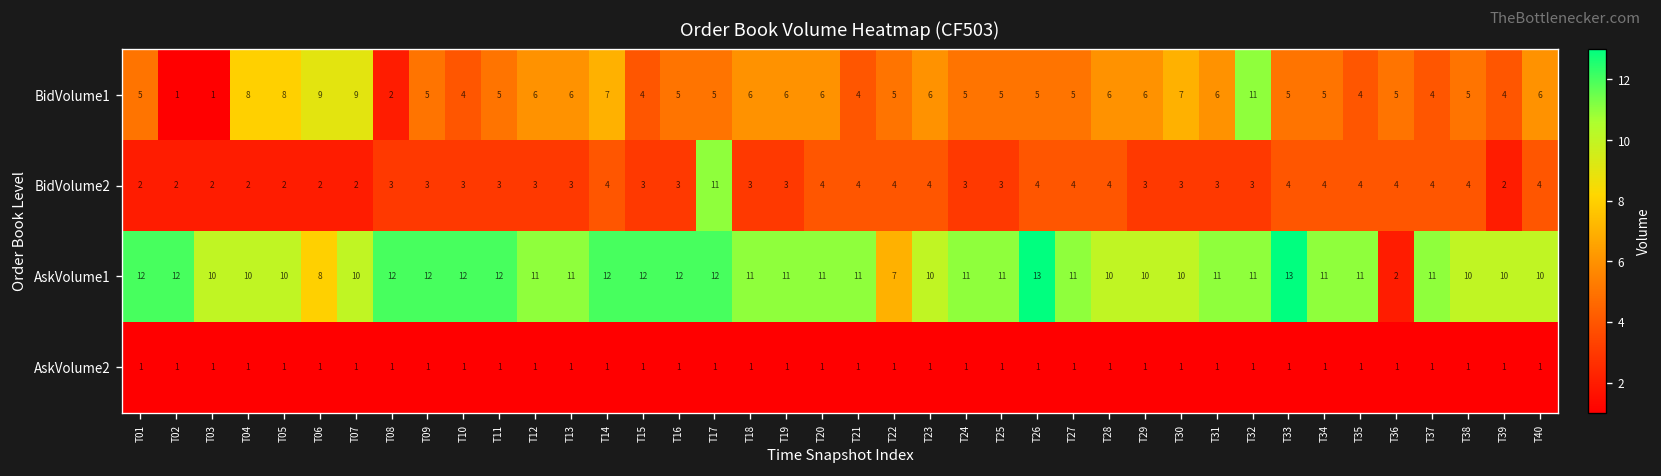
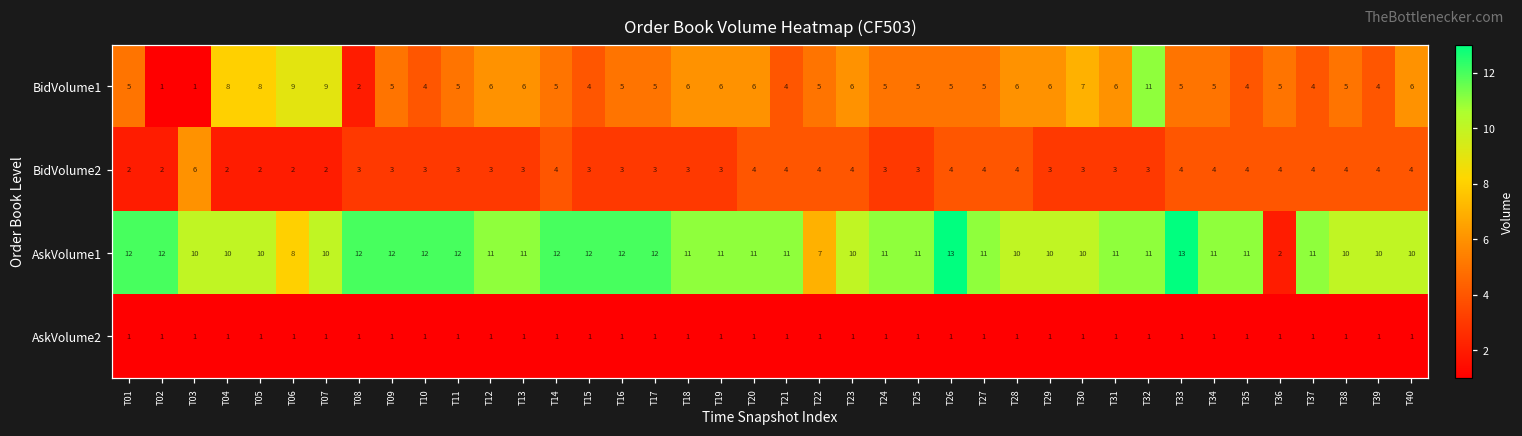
  {
    "BidVolume1": {
      "T01": 5,
      "T02": 1,
      "T03": 1,
      "T04": 8,
      "T05": 8,
      "T06": 9,
      "T07": 9,
      "T08": 2,
      "T09": 5,
      "T10": 4,
      "T11": 5,
      "T12": 6,
      "T13": 6,
-     "T14": 7,
+     "T14": 5,
      "T15": 4,
      "T16": 5,
      "T17": 5,
      "T18": 6,
      "T19": 6,
      "T20": 6,
      "T21": 4,
      "T22": 5,
      "T23": 6,
      "T24": 5,
      "T25": 5,
      "T26": 5,
      "T27": 5,
      "T28": 6,
      "T29": 6,
      "T30": 7,
      "T31": 6,
      "T32": 11,
      "T33": 5,
      "T34": 5,
      "T35": 4,
      "T36": 5,
      "T37": 4,
      "T38": 5,
      "T39": 4,
      "T40": 6
    },
    "BidVolume2": {
      "T01": 2,
      "T02": 2,
-     "T03": 2,
+     "T03": 6,
      "T04": 2,
      "T05": 2,
      "T06": 2,
      "T07": 2,
      "T08": 3,
      "T09": 3,
      "T10": 3,
      "T11": 3,
      "T12": 3,
      "T13": 3,
      "T14": 4,
      "T15": 3,
      "T16": 3,
-     "T17": 11,
+     "T17": 3,
      "T18": 3,
      "T19": 3,
      "T20": 4,
      "T21": 4,
      "T22": 4,
      "T23": 4,
      "T24": 3,
      "T25": 3,
      "T26": 4,
      "T27": 4,
      "T28": 4,
      "T29": 3,
      "T30": 3,
      "T31": 3,
      "T32": 3,
      "T33": 4,
      "T34": 4,
      "T35": 4,
      "T36": 4,
      "T37": 4,
      "T38": 4,
-     "T39": 2,
+     "T39": 4,
      "T40": 4
    },
    "AskVolume1": {
      "T01": 12,
      "T02": 12,
      "T03": 10,
      "T04": 10,
      "T05": 10,
      "T06": 8,
      "T07": 10,
      "T08": 12,
      "T09": 12,
      "T10": 12,
      "T11": 12,
      "T12": 11,
      "T13": 11,
      "T14": 12,
      "T15": 12,
      "T16": 12,
      "T17": 12,
      "T18": 11,
      "T19": 11,
      "T20": 11,
      "T21": 11,
      "T22": 7,
      "T23": 10,
      "T24": 11,
      "T25": 11,
      "T26": 13,
      "T27": 11,
      "T28": 10,
      "T29": 10,
      "T30": 10,
      "T31": 11,
      "T32": 11,
      "T33": 13,
      "T34": 11,
      "T35": 11,
      "T36": 2,
      "T37": 11,
      "T38": 10,
      "T39": 10,
      "T40": 10
    },
    "AskVolume2": {
      "T01": 1,
      "T02": 1,
      "T03": 1,
      "T04": 1,
      "T05": 1,
      "T06": 1,
      "T07": 1,
      "T08": 1,
      "T09": 1,
      "T10": 1,
      "T11": 1,
      "T12": 1,
      "T13": 1,
      "T14": 1,
      "T15": 1,
      "T16": 1,
      "T17": 1,
      "T18": 1,
      "T19": 1,
      "T20": 1,
      "T21": 1,
      "T22": 1,
      "T23": 1,
      "T24": 1,
      "T25": 1,
      "T26": 1,
      "T27": 1,
      "T28": 1,
      "T29": 1,
      "T30": 1,
      "T31": 1,
      "T32": 1,
      "T33": 1,
      "T34": 1,
      "T35": 1,
      "T36": 1,
      "T37": 1,
      "T38": 1,
      "T39": 1,
      "T40": 1
    }
  }
